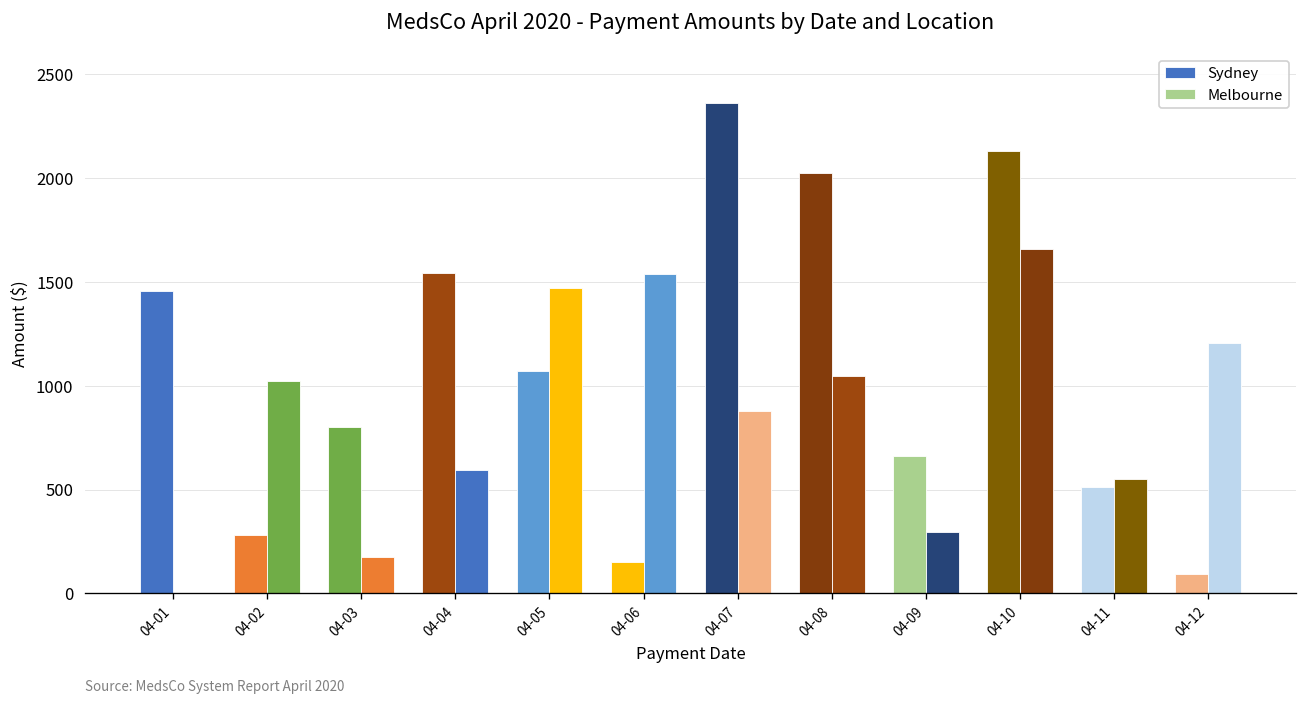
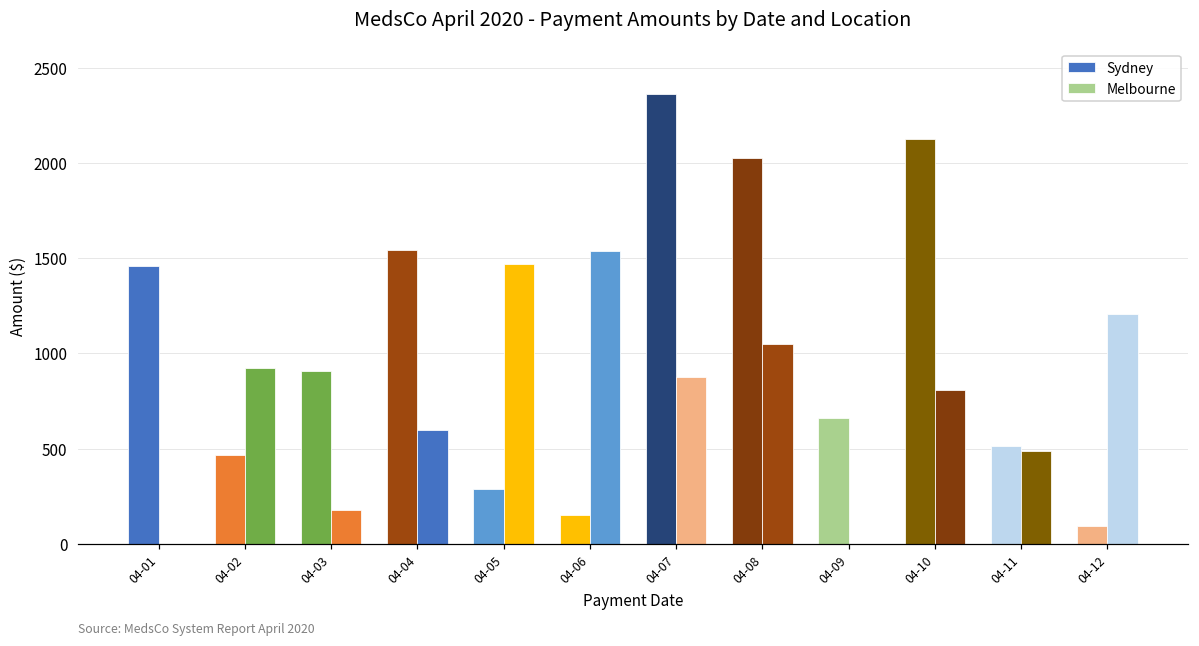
  {
    "Sydney": {
      "04-01": 1460,
-     "04-02": 280,
-     "04-03": 800,
+     "04-02": 470,
+     "04-03": 910,
      "04-04": 1540,
-     "04-05": 1070,
+     "04-05": 290,
      "04-06": 150,
      "04-07": 2360,
      "04-08": 2020,
      "04-09": 660,
      "04-10": 2130,
      "04-11": 510,
      "04-12": 100
    },
    "Melbourne": {
      "04-01": 0,
-     "04-02": 1020,
+     "04-02": 920,
      "04-03": 170,
      "04-04": 590,
      "04-05": 1470,
      "04-06": 1540,
      "04-07": 880,
      "04-08": 1050,
-     "04-09": 300,
-     "04-10": 1660,
-     "04-11": 550,
+     "04-09": 0,
+     "04-10": 810,
+     "04-11": 490,
      "04-12": 1210
    }
  }
